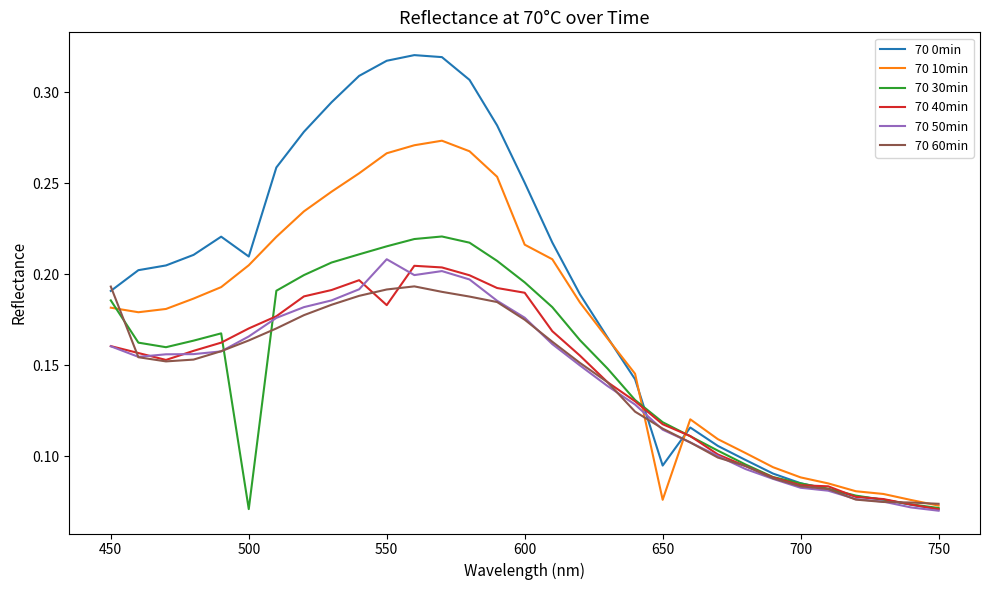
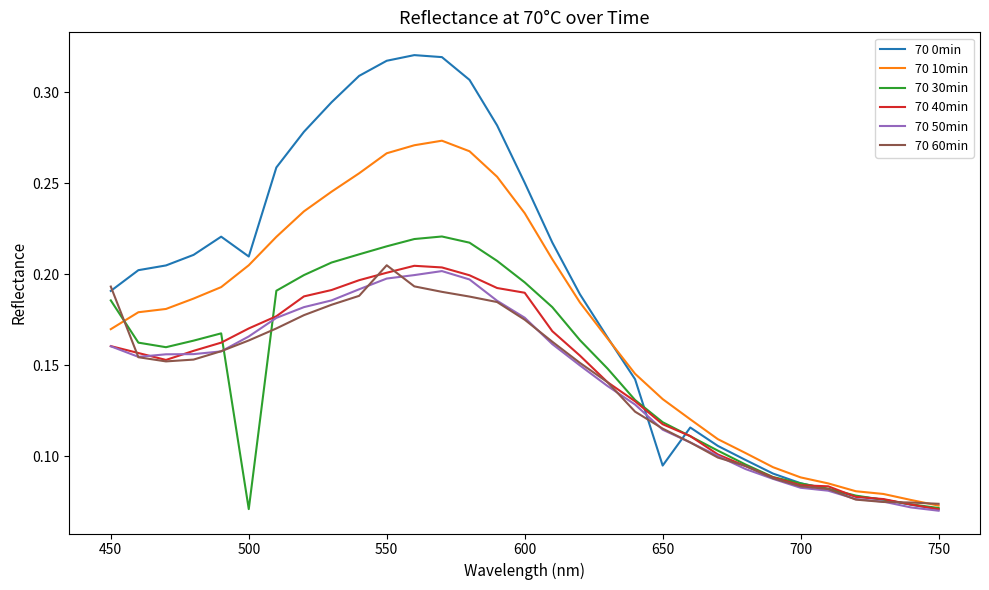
  {
    "70 0min": {
      "450": 0.191,
      "500": 0.210,
      "550": 0.317,
      "600": 0.250,
      "650": 0.095
    },
    "70 10min": {
-     "450": 0.182,
+     "450": 0.170,
      "500": 0.205,
      "550": 0.266,
-     "600": 0.216,
-     "650": 0.076,
+     "600": 0.234,
+     "650": 0.131,
      "700": 0.088
    },
    "70 30min": {
      "450": 0.186,
      "500": 0.071,
      "550": 0.215,
      "600": 0.196
    },
    "70 40min": {
      "500": 0.170,
-     "550": 0.183,
+     "550": 0.201,
      "600": 0.190
    },
    "70 50min": {
      "500": 0.166,
-     "550": 0.208
+     "550": 0.198
    },
    "70 60min": {
      "450": 0.193,
      "500": 0.164,
-     "550": 0.192
+     "550": 0.205
    }
  }
